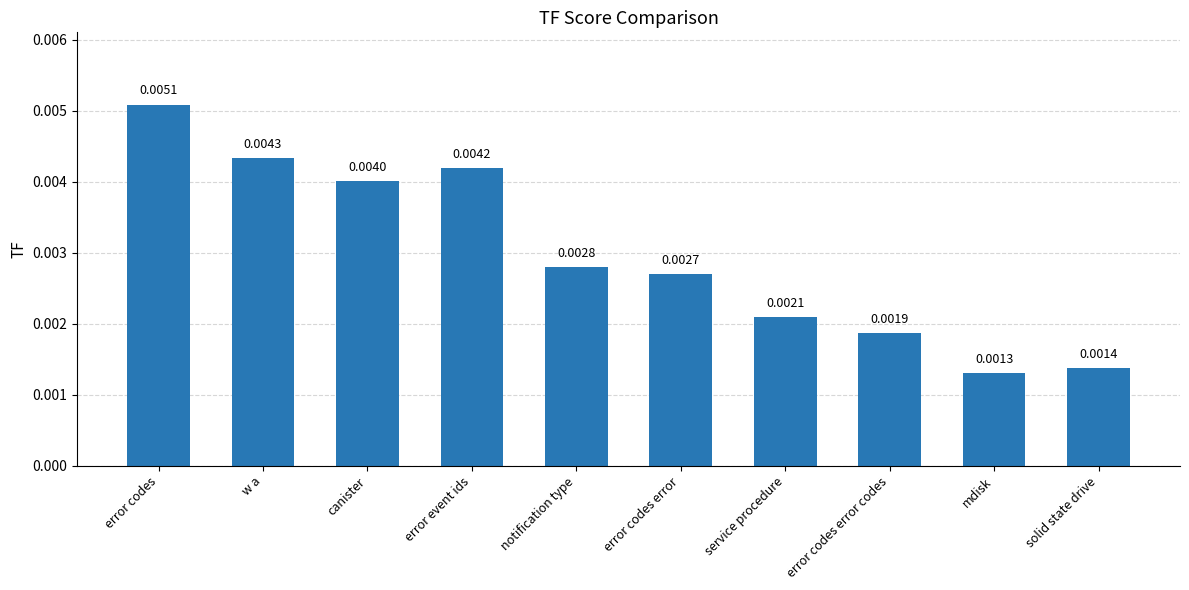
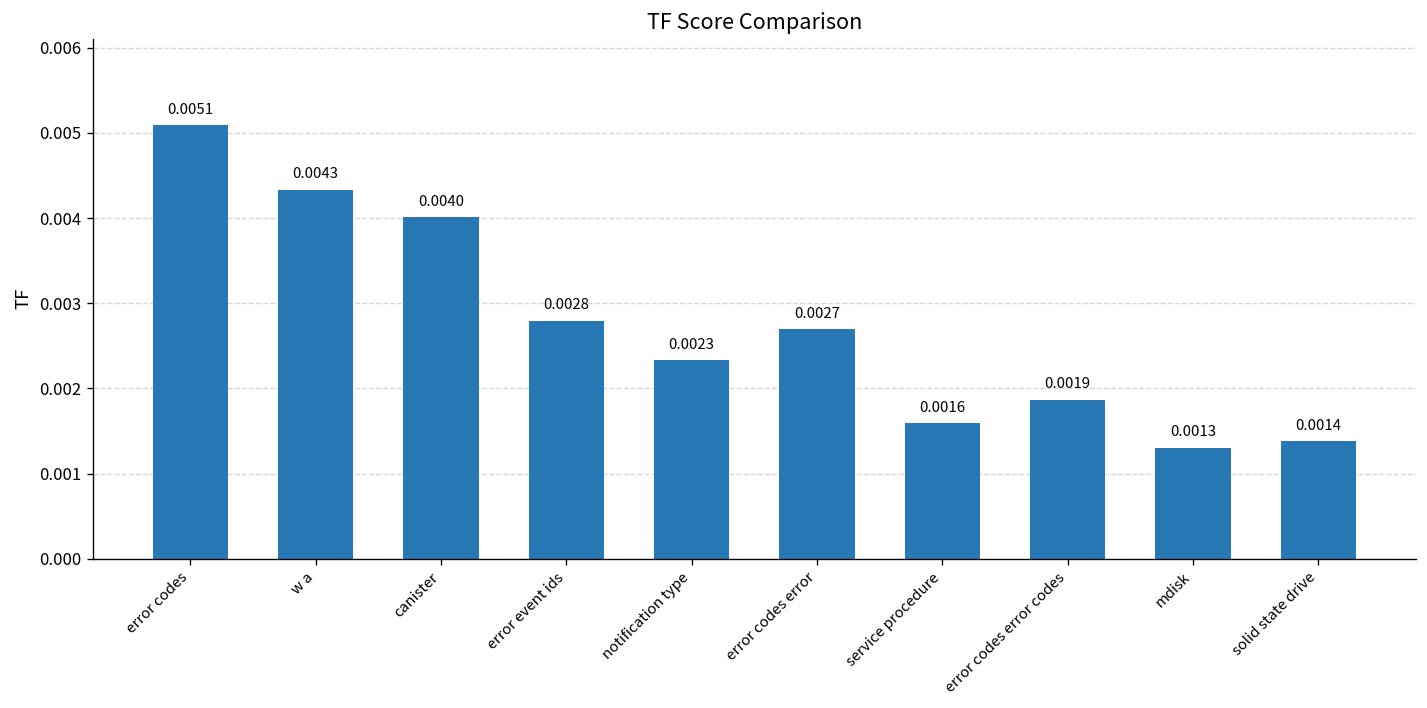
  {
    "error codes": 0.0051,
    "w a": 0.0043,
    "canister": 0.0040,
-   "error event ids": 0.0042,
-   "notification type": 0.0028,
+   "error event ids": 0.0028,
+   "notification type": 0.0023,
    "error codes error": 0.0027,
-   "service procedure": 0.0021,
+   "service procedure": 0.0016,
    "error codes error codes": 0.0019,
    "mdisk": 0.0013,
    "solid state drive": 0.0014
  }
